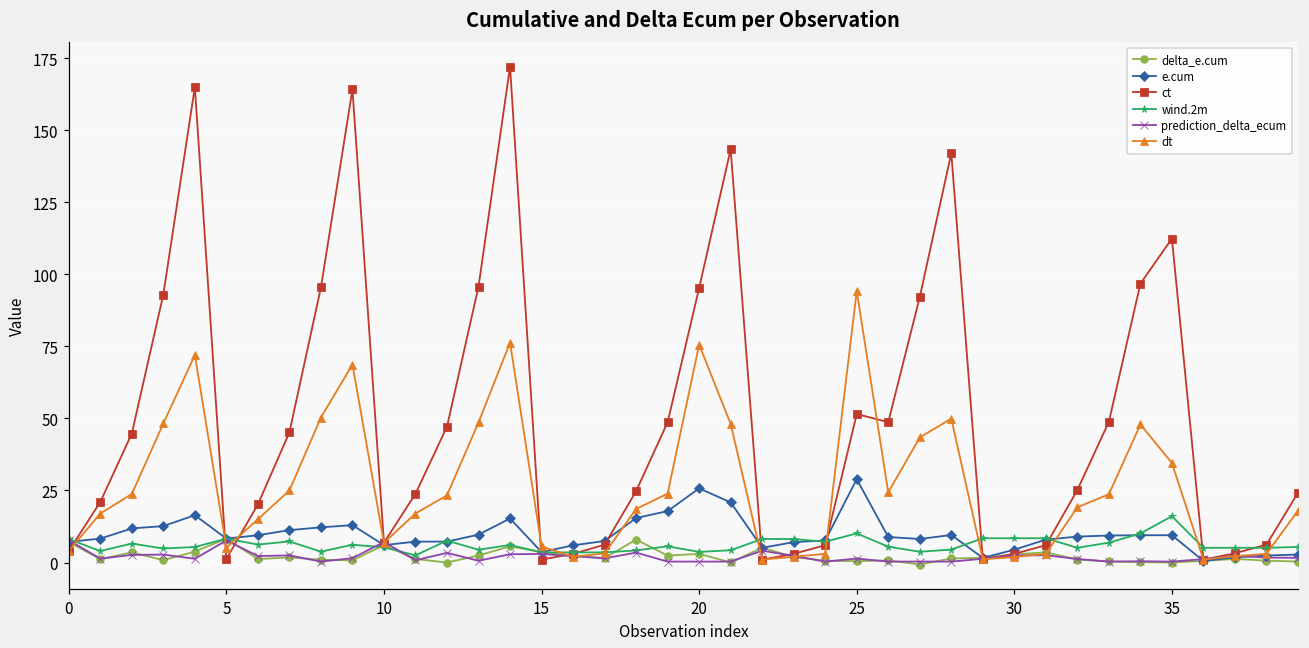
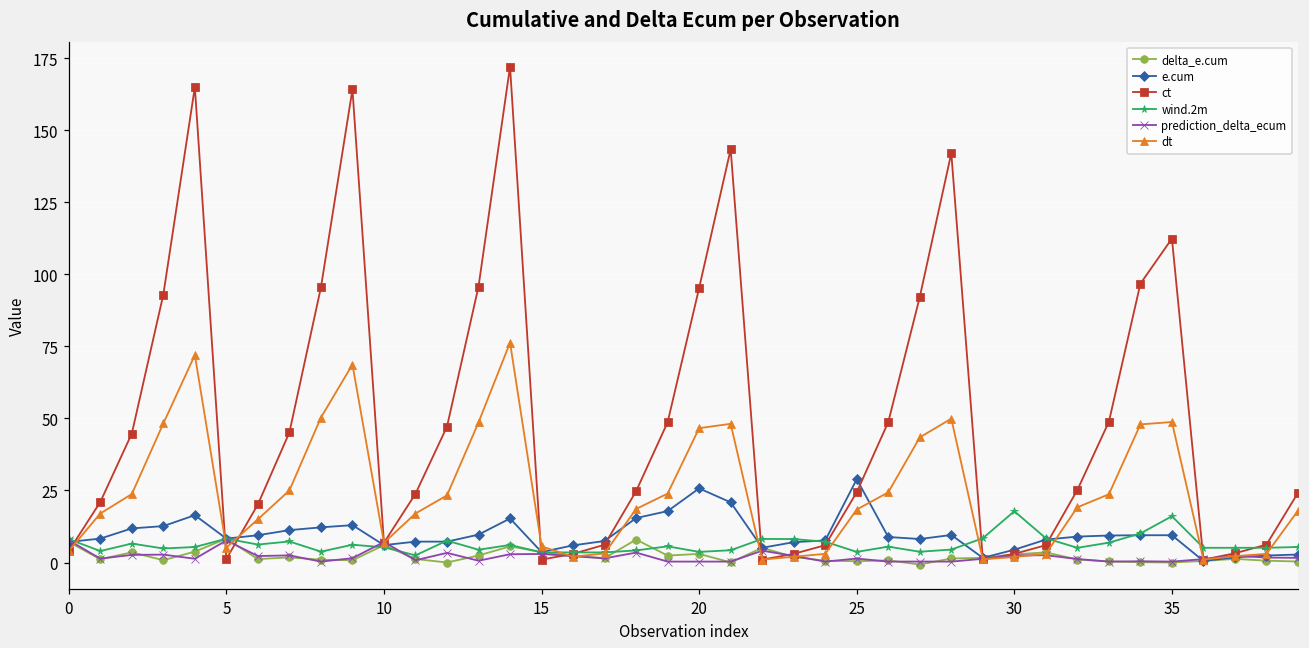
  {
    "e.cum": {
      "20": 26,
      "25": 29,
      "30": 4,
      "35": 9
    },
    "ct": {
      "5": 1,
      "15": 1,
      "20": 95,
-     "25": 52,
+     "25": 24,
      "35": 112
    },
    "wind.2m": {
-     "25": 10,
-     "30": 8,
+     "25": 4,
+     "30": 18,
      "35": 16
    },
    "prediction_delta_ecum": {
      "20": 0
    },
    "dt": {
      "5": 5,
      "15": 6,
-     "20": 76,
-     "25": 94,
-     "35": 35
+     "20": 47,
+     "25": 18,
+     "35": 49
    }
  }
